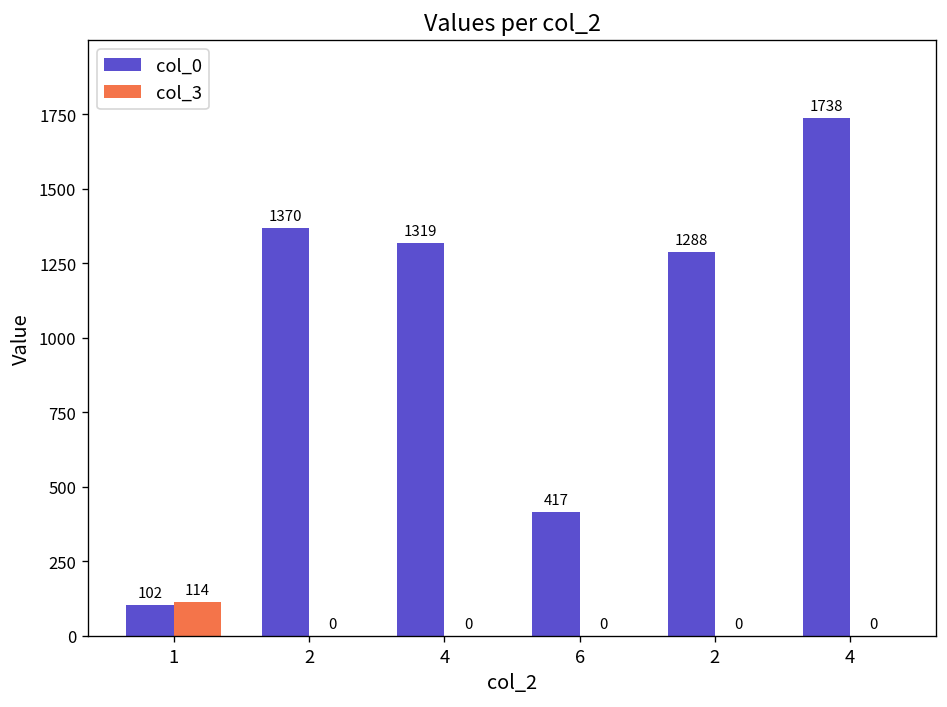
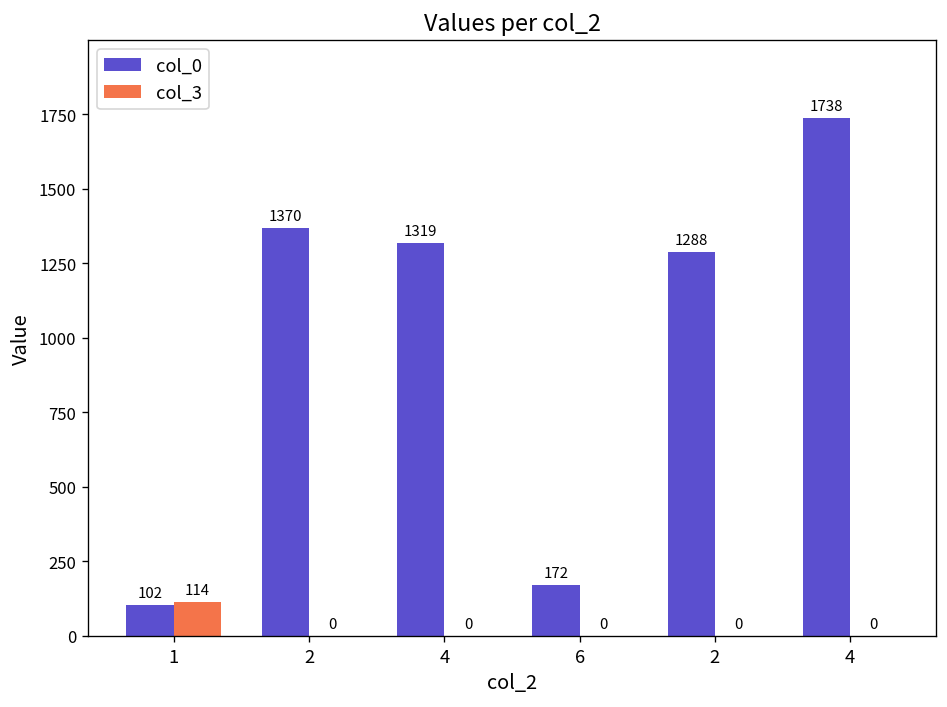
  {
    "col_0": {
      "1": 102,
-     "6": 417
+     "6": 172
    },
    "col_3": {
      "1": 114,
      "6": 0
    }
  }
